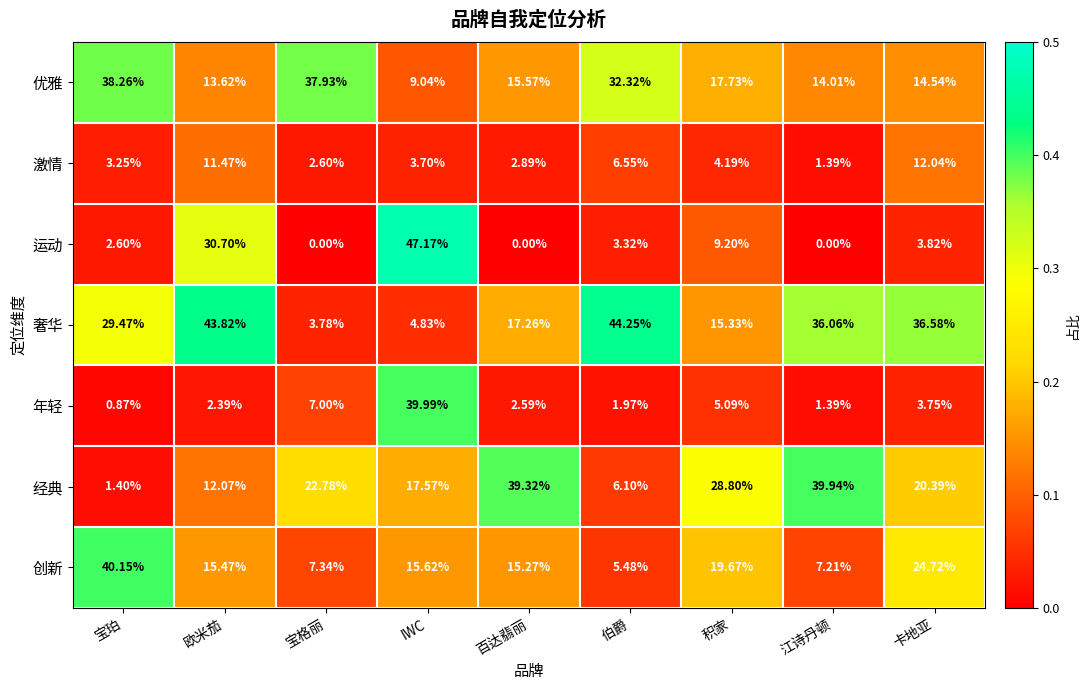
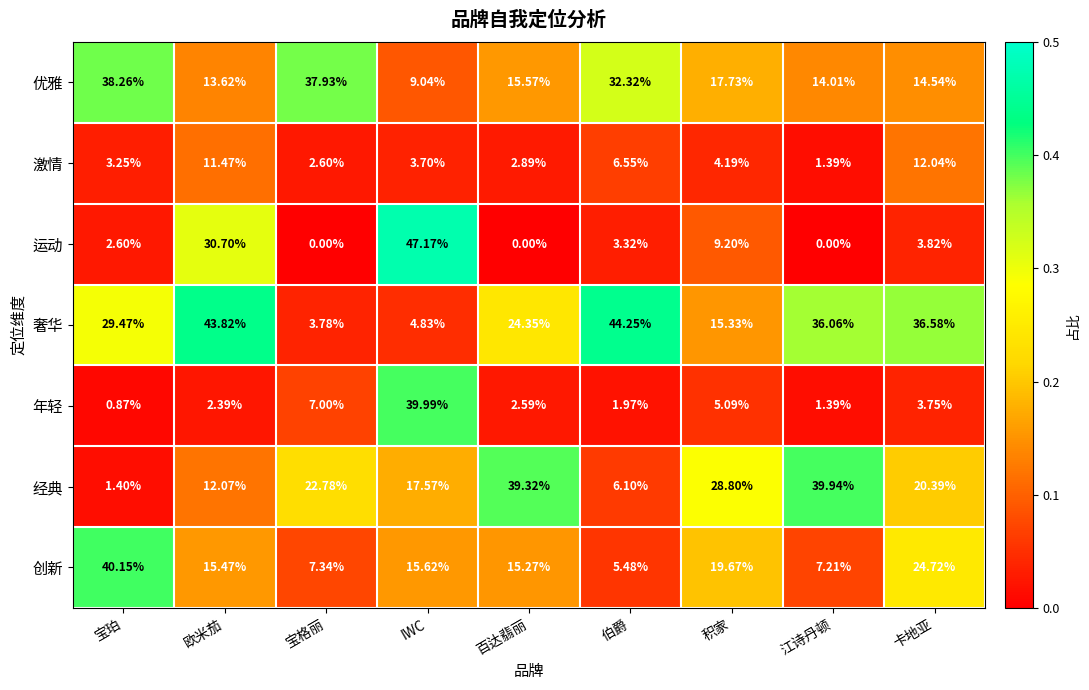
  {
    "优雅": {
      "宝珀": "38.26%",
      "欧米茄": "13.62%",
      "宝格丽": "37.93%",
      "IWC": "9.04%",
      "百达翡丽": "15.57%",
      "伯爵": "32.32%",
      "积家": "17.73%",
      "江诗丹顿": "14.01%",
      "卡地亚": "14.54%"
    },
    "激情": {
      "宝珀": "3.25%",
      "欧米茄": "11.47%",
      "宝格丽": "2.60%",
      "IWC": "3.70%",
      "百达翡丽": "2.89%",
      "伯爵": "6.55%",
      "积家": "4.19%",
      "江诗丹顿": "1.39%",
      "卡地亚": "12.04%"
    },
    "运动": {
      "宝珀": "2.60%",
      "欧米茄": "30.70%",
      "宝格丽": "0.00%",
      "IWC": "47.17%",
      "百达翡丽": "0.00%",
      "伯爵": "3.32%",
      "积家": "9.20%",
      "江诗丹顿": "0.00%",
      "卡地亚": "3.82%"
    },
    "奢华": {
      "宝珀": "29.47%",
      "欧米茄": "43.82%",
      "宝格丽": "3.78%",
      "IWC": "4.83%",
-     "百达翡丽": "17.26%",
+     "百达翡丽": "24.35%",
      "伯爵": "44.25%",
      "积家": "15.33%",
      "江诗丹顿": "36.06%",
      "卡地亚": "36.58%"
    },
    "年轻": {
      "宝珀": "0.87%",
      "欧米茄": "2.39%",
      "宝格丽": "7.00%",
      "IWC": "39.99%",
      "百达翡丽": "2.59%",
      "伯爵": "1.97%",
      "积家": "5.09%",
      "江诗丹顿": "1.39%",
      "卡地亚": "3.75%"
    },
    "经典": {
      "宝珀": "1.40%",
      "欧米茄": "12.07%",
      "宝格丽": "22.78%",
      "IWC": "17.57%",
      "百达翡丽": "39.32%",
      "伯爵": "6.10%",
      "积家": "28.80%",
      "江诗丹顿": "39.94%",
      "卡地亚": "20.39%"
    },
    "创新": {
      "宝珀": "40.15%",
      "欧米茄": "15.47%",
      "宝格丽": "7.34%",
      "IWC": "15.62%",
      "百达翡丽": "15.27%",
      "伯爵": "5.48%",
      "积家": "19.67%",
      "江诗丹顿": "7.21%",
      "卡地亚": "24.72%"
    }
  }
